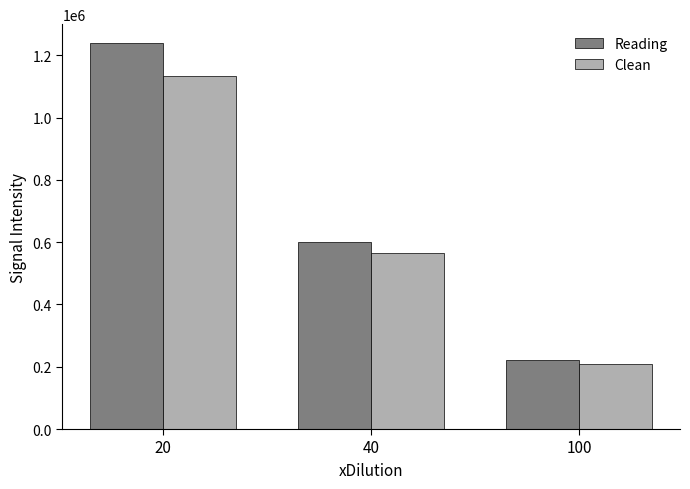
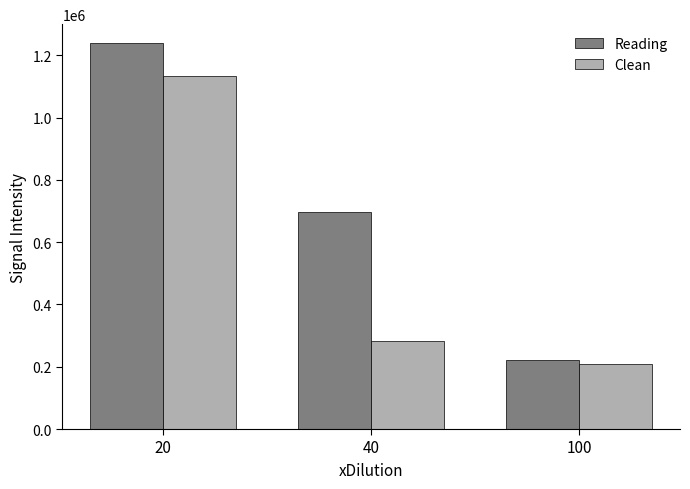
  {
    "Reading": {
      "20": 1240000,
-     "40": 600000,
+     "40": 700000,
      "100": 220000
    },
    "Clean": {
      "20": 1130000,
-     "40": 570000,
+     "40": 280000,
      "100": 210000
    }
  }
